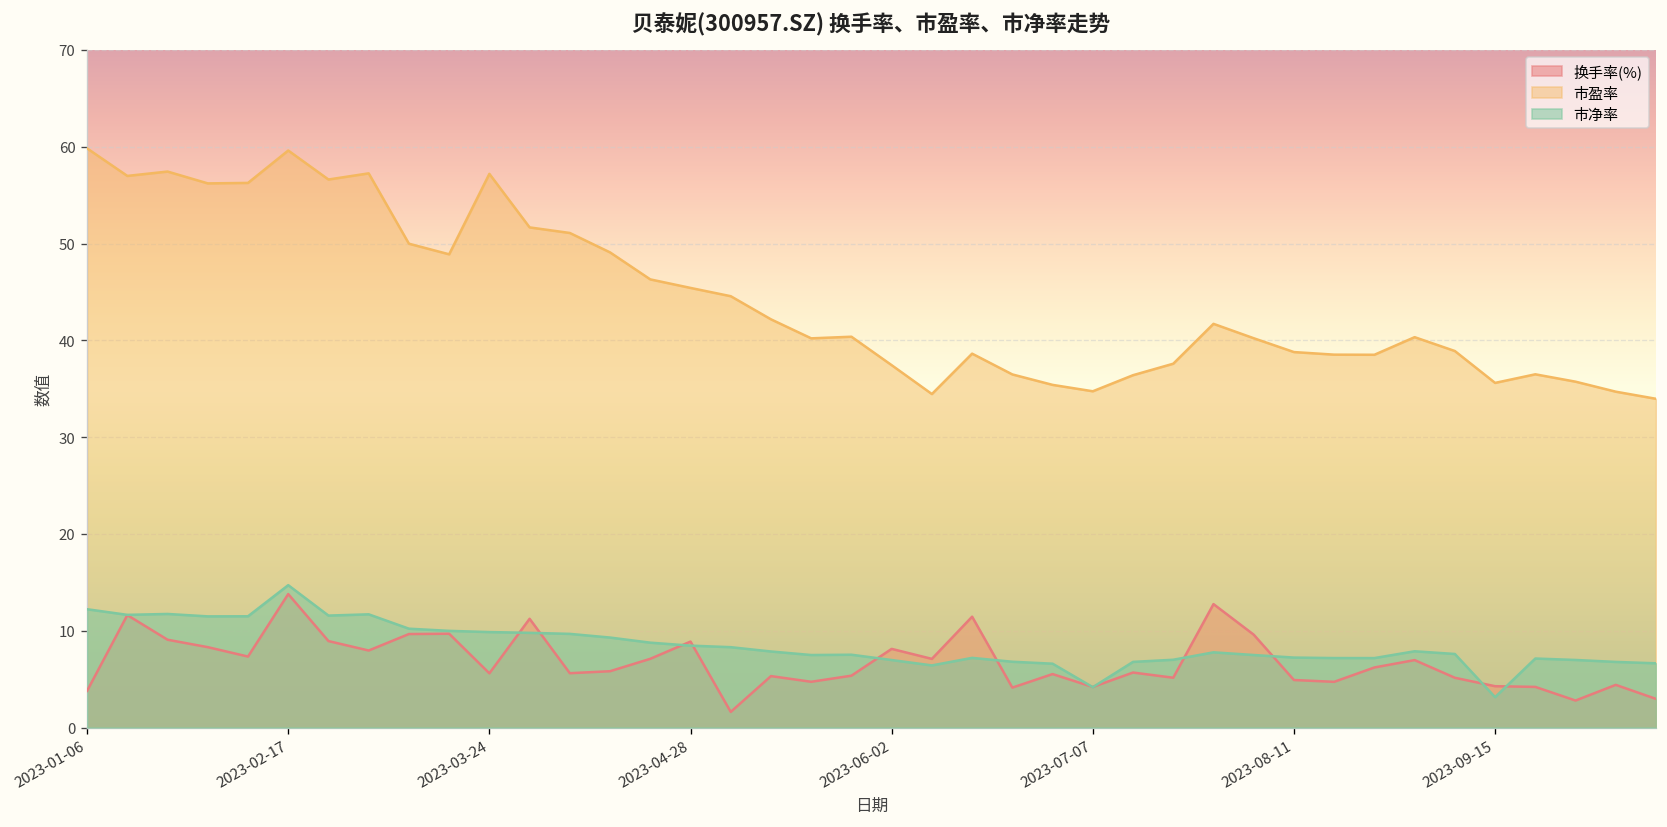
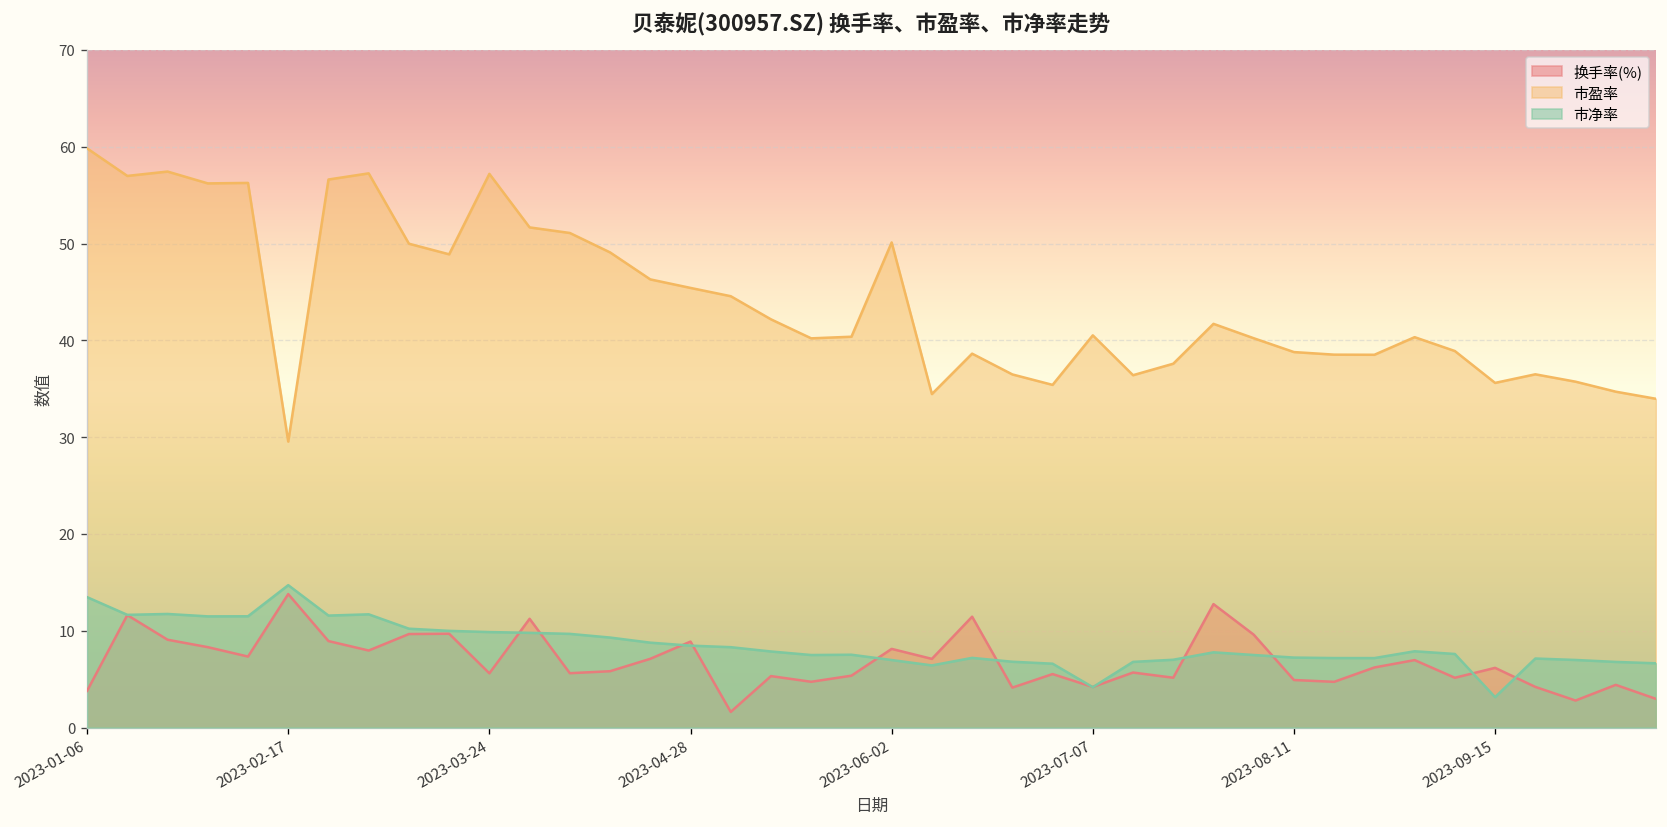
  {
    "换手率(%)": {
      "2023-01-06": 4,
      "2023-02-17": 14,
      "2023-03-24": 6,
      "2023-04-28": 9,
      "2023-06-02": 8,
      "2023-08-11": 5,
-     "2023-09-15": 4
+     "2023-09-15": 6
    },
    "市盈率": {
      "2023-01-06": 60,
-     "2023-02-17": 60,
+     "2023-02-17": 30,
      "2023-03-24": 57,
      "2023-04-28": 45,
-     "2023-06-02": 37,
-     "2023-07-07": 35,
+     "2023-06-02": 50,
+     "2023-07-07": 41,
      "2023-08-11": 39,
      "2023-09-15": 36
    },
    "市净率": {
-     "2023-01-06": 12,
+     "2023-01-06": 13,
      "2023-02-17": 15,
      "2023-03-24": 10,
      "2023-04-28": 8,
      "2023-06-02": 7,
      "2023-08-11": 7,
      "2023-09-15": 3
    }
  }
